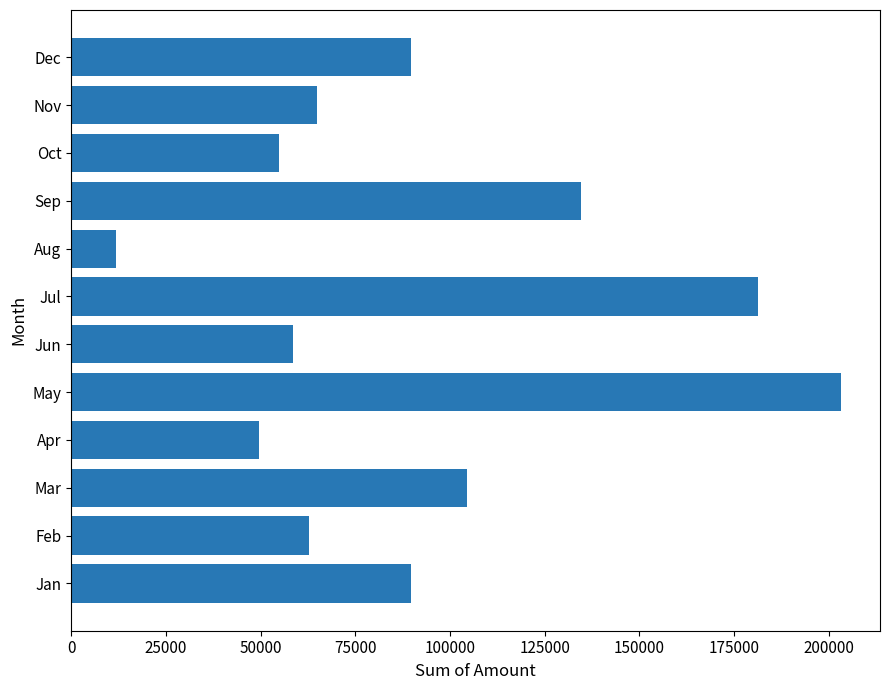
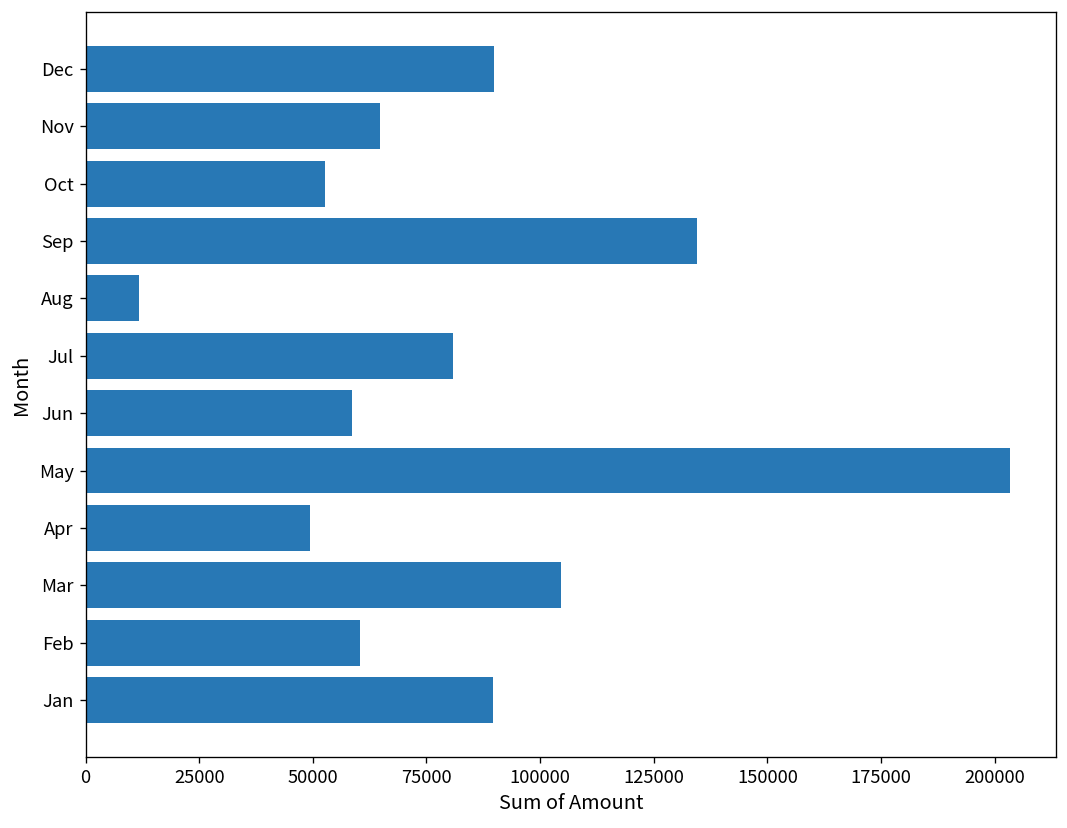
  {
    "Dec": 90000,
    "Nov": 65000,
-   "Oct": 55000,
+   "Oct": 53000,
    "Sep": 134000,
    "Aug": 12000,
-   "Jul": 181000,
+   "Jul": 81000,
    "Jun": 59000,
    "May": 203000,
    "Apr": 49000,
    "Mar": 105000,
-   "Feb": 63000,
+   "Feb": 60000,
    "Jan": 90000
  }
